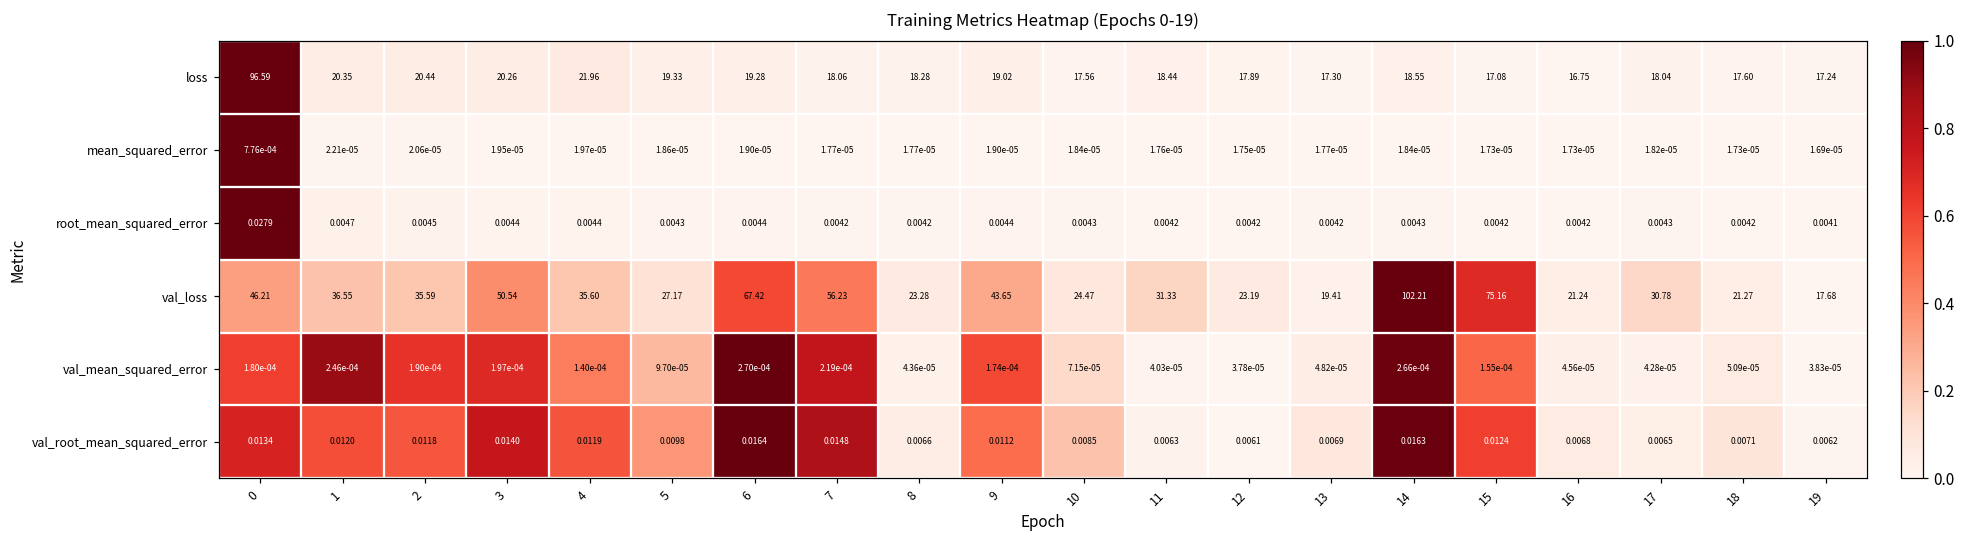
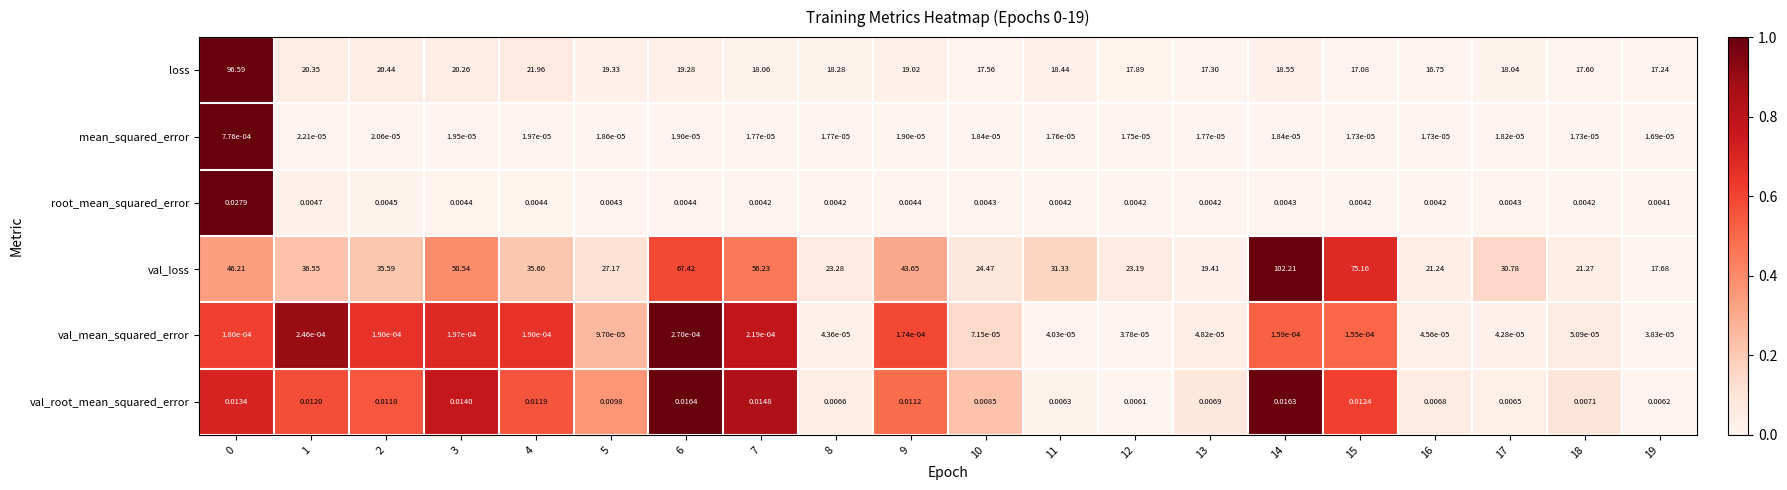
  {
    "loss": {
      "0": "96.59",
      "1": "20.35",
      "2": "20.44",
      "3": "20.26",
      "4": "21.96",
      "5": "19.33",
      "6": "19.28",
      "7": "18.06",
      "8": "18.28",
      "9": "19.02",
      "10": "17.56",
      "11": "18.44",
      "12": "17.89",
      "13": "17.30",
      "14": "18.55",
      "15": "17.08",
      "16": "16.75",
      "17": "18.04",
      "18": "17.60",
      "19": "17.24"
    },
    "mean_squared_error": {
      "0": "7.76e-04",
      "1": "2.21e-05",
      "2": "2.06e-05",
      "3": "1.95e-05",
      "4": "1.97e-05",
      "5": "1.86e-05",
      "6": "1.90e-05",
      "7": "1.77e-05",
      "8": "1.77e-05",
      "9": "1.90e-05",
      "10": "1.84e-05",
      "11": "1.76e-05",
      "12": "1.75e-05",
      "13": "1.77e-05",
      "14": "1.84e-05",
      "15": "1.73e-05",
      "16": "1.73e-05",
      "17": "1.82e-05",
      "18": "1.73e-05",
      "19": "1.69e-05"
    },
    "root_mean_squared_error": {
      "0": "0.0279",
      "1": "0.0047",
      "2": "0.0045",
      "3": "0.0044",
      "4": "0.0044",
      "5": "0.0043",
      "6": "0.0044",
      "7": "0.0042",
      "8": "0.0042",
      "9": "0.0044",
      "10": "0.0043",
      "11": "0.0042",
      "12": "0.0042",
      "13": "0.0042",
      "14": "0.0043",
      "15": "0.0042",
      "16": "0.0042",
      "17": "0.0043",
      "18": "0.0042",
      "19": "0.0041"
    },
    "val_loss": {
      "0": "46.21",
      "1": "36.55",
      "2": "35.59",
      "3": "50.54",
      "4": "35.60",
      "5": "27.17",
      "6": "67.42",
      "7": "56.23",
      "8": "23.28",
      "9": "43.65",
      "10": "24.47",
      "11": "31.33",
      "12": "23.19",
      "13": "19.41",
      "14": "102.21",
      "15": "75.16",
      "16": "21.24",
      "17": "30.78",
      "18": "21.27",
      "19": "17.68"
    },
    "val_mean_squared_error": {
      "0": "1.80e-04",
      "1": "2.46e-04",
      "2": "1.90e-04",
      "3": "1.97e-04",
-     "4": "1.40e-04",
+     "4": "1.90e-04",
      "5": "9.70e-05",
      "6": "2.70e-04",
      "7": "2.19e-04",
      "8": "4.36e-05",
      "9": "1.74e-04",
      "10": "7.15e-05",
      "11": "4.03e-05",
      "12": "3.78e-05",
      "13": "4.82e-05",
-     "14": "2.66e-04",
+     "14": "1.59e-04",
      "15": "1.55e-04",
      "16": "4.56e-05",
      "17": "4.28e-05",
      "18": "5.09e-05",
      "19": "3.83e-05"
    },
    "val_root_mean_squared_error": {
      "0": "0.0134",
      "1": "0.0120",
      "2": "0.0118",
      "3": "0.0140",
      "4": "0.0119",
      "5": "0.0098",
      "6": "0.0164",
      "7": "0.0148",
      "8": "0.0066",
      "9": "0.0112",
      "10": "0.0085",
      "11": "0.0063",
      "12": "0.0061",
      "13": "0.0069",
      "14": "0.0163",
      "15": "0.0124",
      "16": "0.0068",
      "17": "0.0065",
      "18": "0.0071",
      "19": "0.0062"
    }
  }
